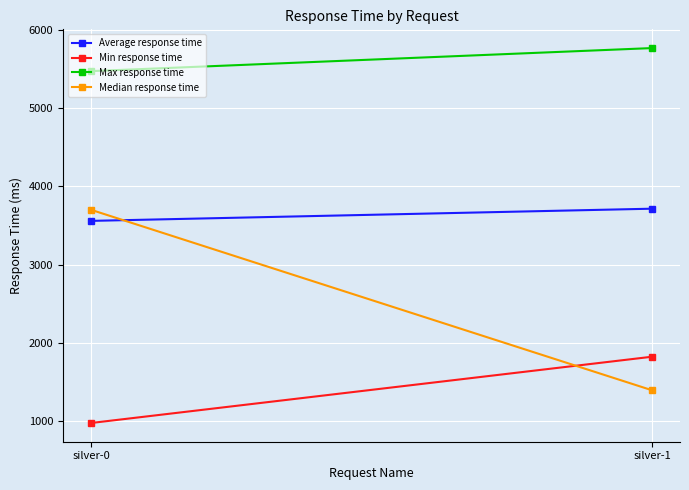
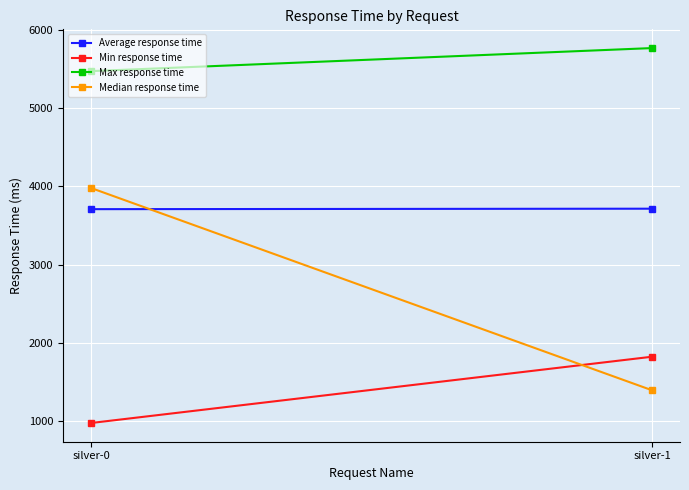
  {
    "Average response time": {
-     "silver-0": 3600,
+     "silver-0": 3700,
      "silver-1": 3700
    },
    "Min response time": {
      "silver-0": 1000,
      "silver-1": 1800
    },
    "Max response time": {
      "silver-1": 5800
    },
    "Median response time": {
-     "silver-0": 3700,
+     "silver-0": 4000,
      "silver-1": 1400
    }
  }
